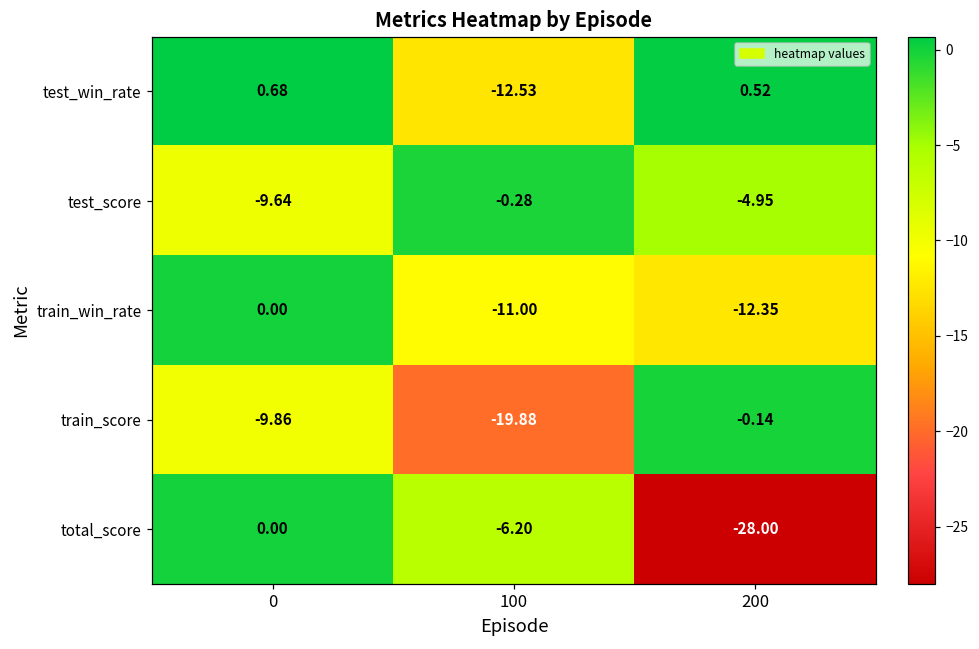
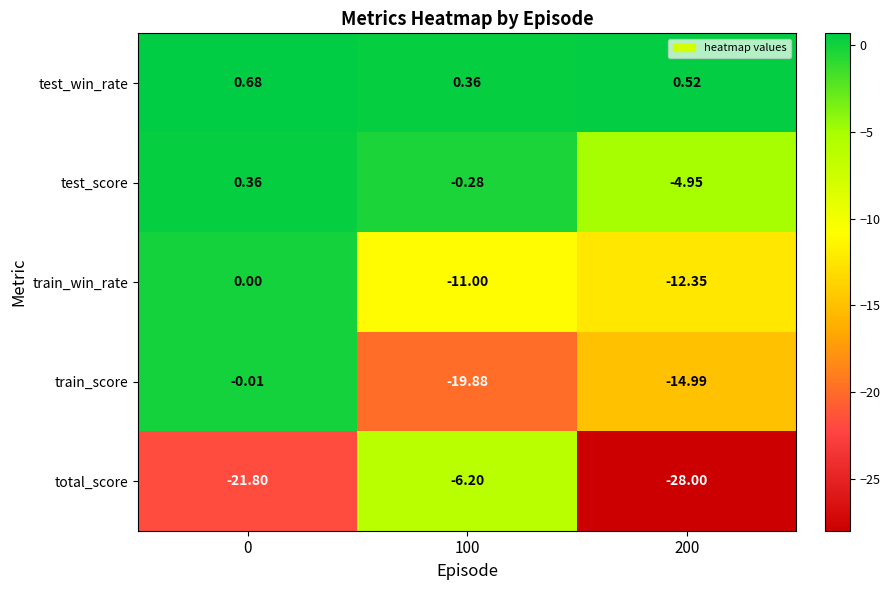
  {
    "test_win_rate": {
      "0": 0.68,
-     "100": -12.53,
+     "100": 0.36,
      "200": 0.52
    },
    "test_score": {
-     "0": -9.64,
+     "0": 0.36,
      "100": -0.28,
      "200": -4.95
    },
    "train_win_rate": {
      "0": 0.00,
      "100": -11.00,
      "200": -12.35
    },
    "train_score": {
-     "0": -9.86,
+     "0": -0.01,
      "100": -19.88,
-     "200": -0.14
+     "200": -14.99
    },
    "total_score": {
-     "0": 0.00,
+     "0": -21.80,
      "100": -6.20,
      "200": -28.00
    }
  }
